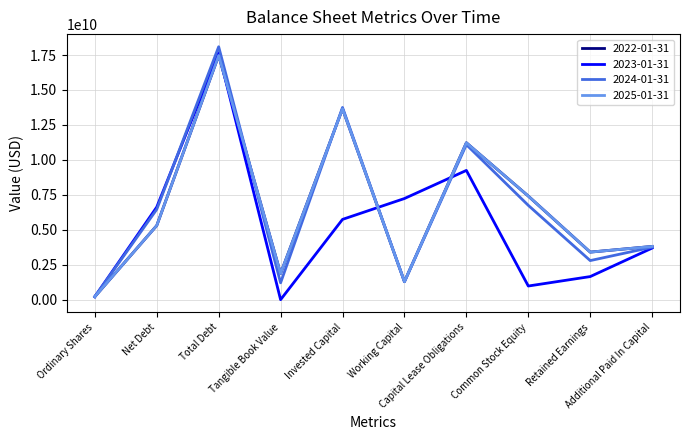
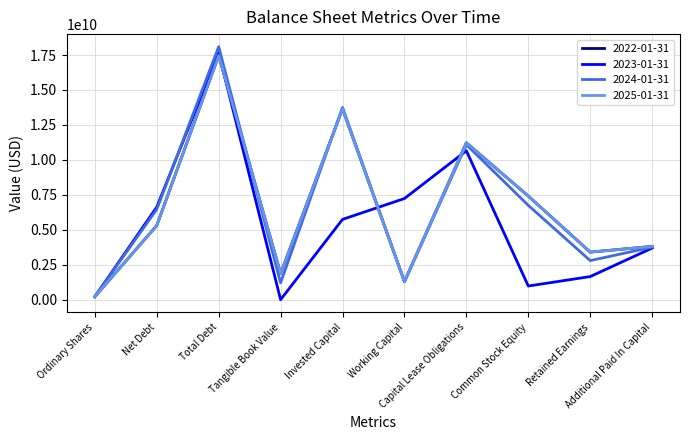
  {
    "2023-01-31": {
      "Total Debt": 17700000000,
      "Tangible Book Value": 0,
      "Invested Capital": 5700000000,
      "Working Capital": 7200000000,
-     "Capital Lease Obligations": 9200000000,
+     "Capital Lease Obligations": 10700000000,
      "Common Stock Equity": 1000000000,
      "Retained Earnings": 1700000000
    }
  }
